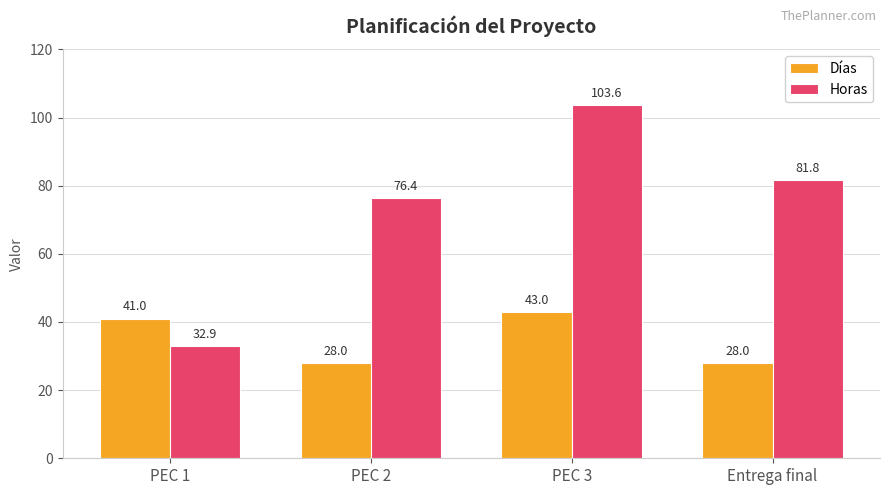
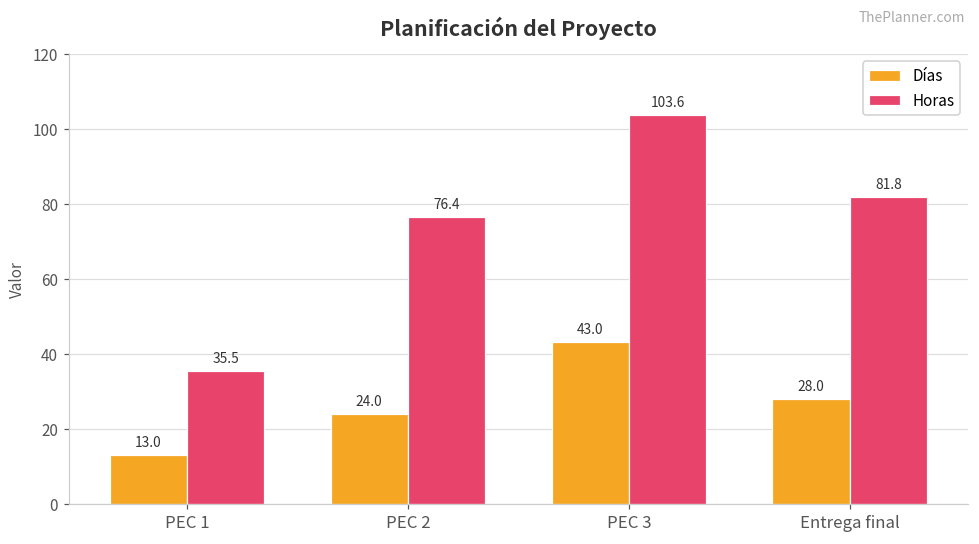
  {
    "Días": {
-     "PEC 1": 41.0,
-     "PEC 2": 28.0,
+     "PEC 1": 13.0,
+     "PEC 2": 24.0,
      "PEC 3": 43.0,
      "Entrega final": 28.0
    },
    "Horas": {
-     "PEC 1": 32.9,
+     "PEC 1": 35.5,
      "PEC 2": 76.4,
      "PEC 3": 103.6,
      "Entrega final": 81.8
    }
  }
